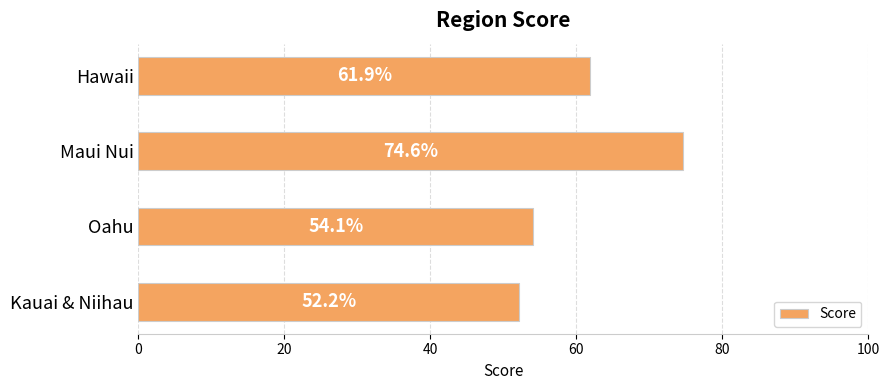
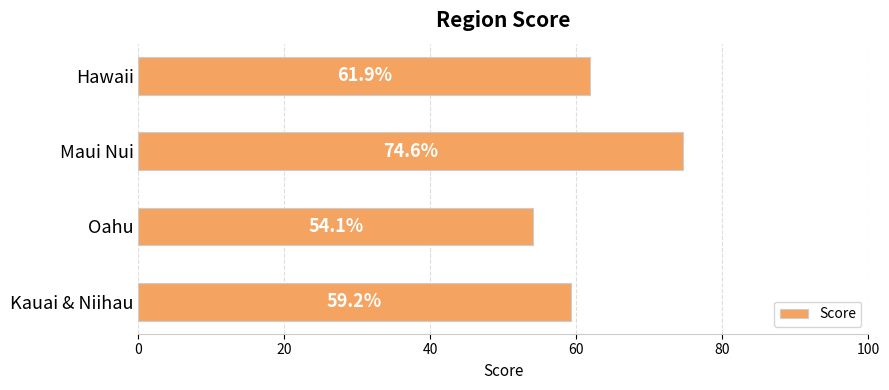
  {
    "Hawaii": "61.9%",
    "Maui Nui": "74.6%",
    "Oahu": "54.1%",
-   "Kauai & Niihau": "52.2%"
+   "Kauai & Niihau": "59.2%"
  }
